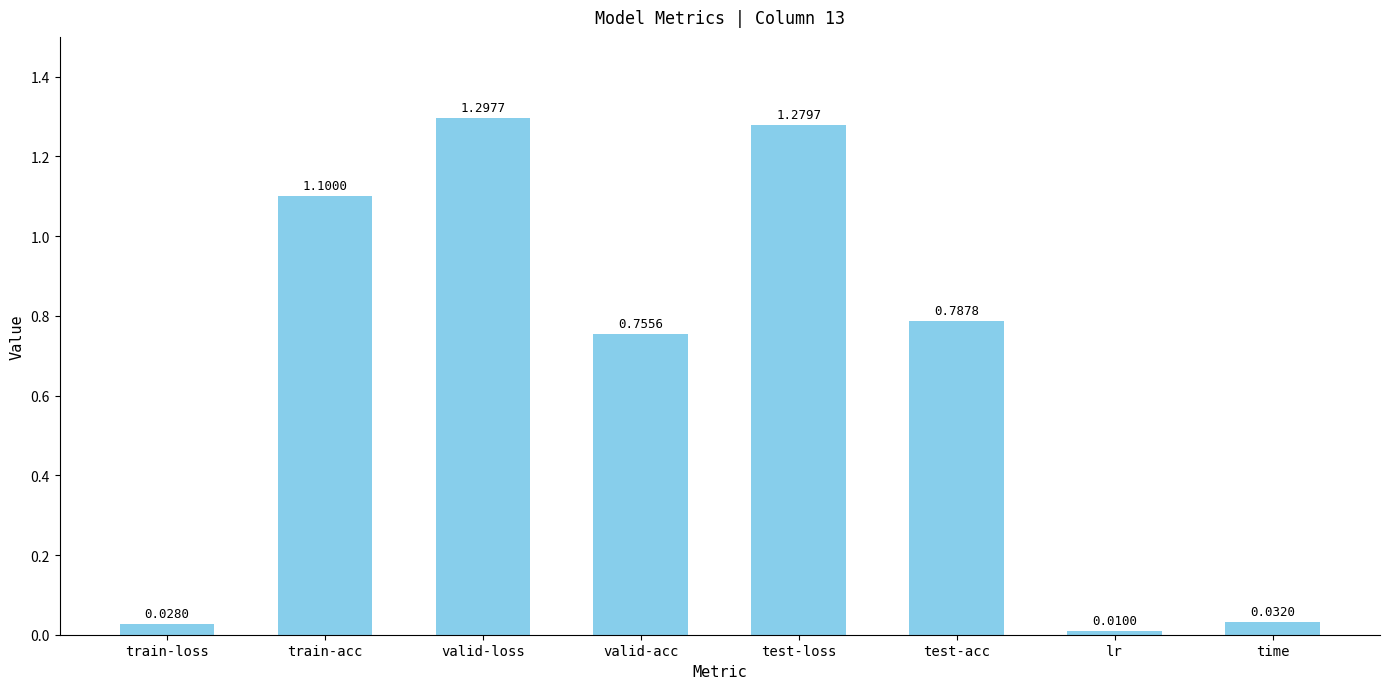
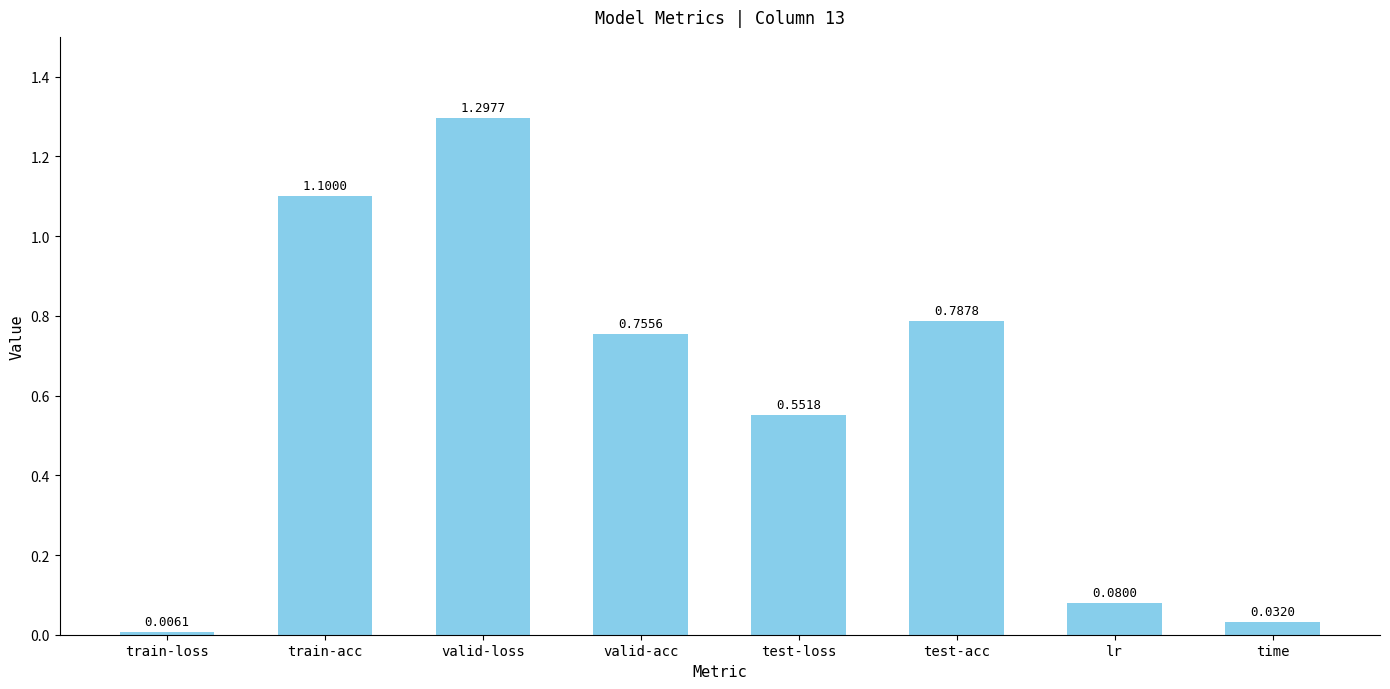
  {
-   "train-loss": 0.0280,
+   "train-loss": 0.0061,
    "train-acc": 1.1000,
    "valid-loss": 1.2977,
    "valid-acc": 0.7556,
-   "test-loss": 1.2797,
+   "test-loss": 0.5518,
    "test-acc": 0.7878,
-   "lr": 0.0100,
+   "lr": 0.0800,
    "time": 0.0320
  }
